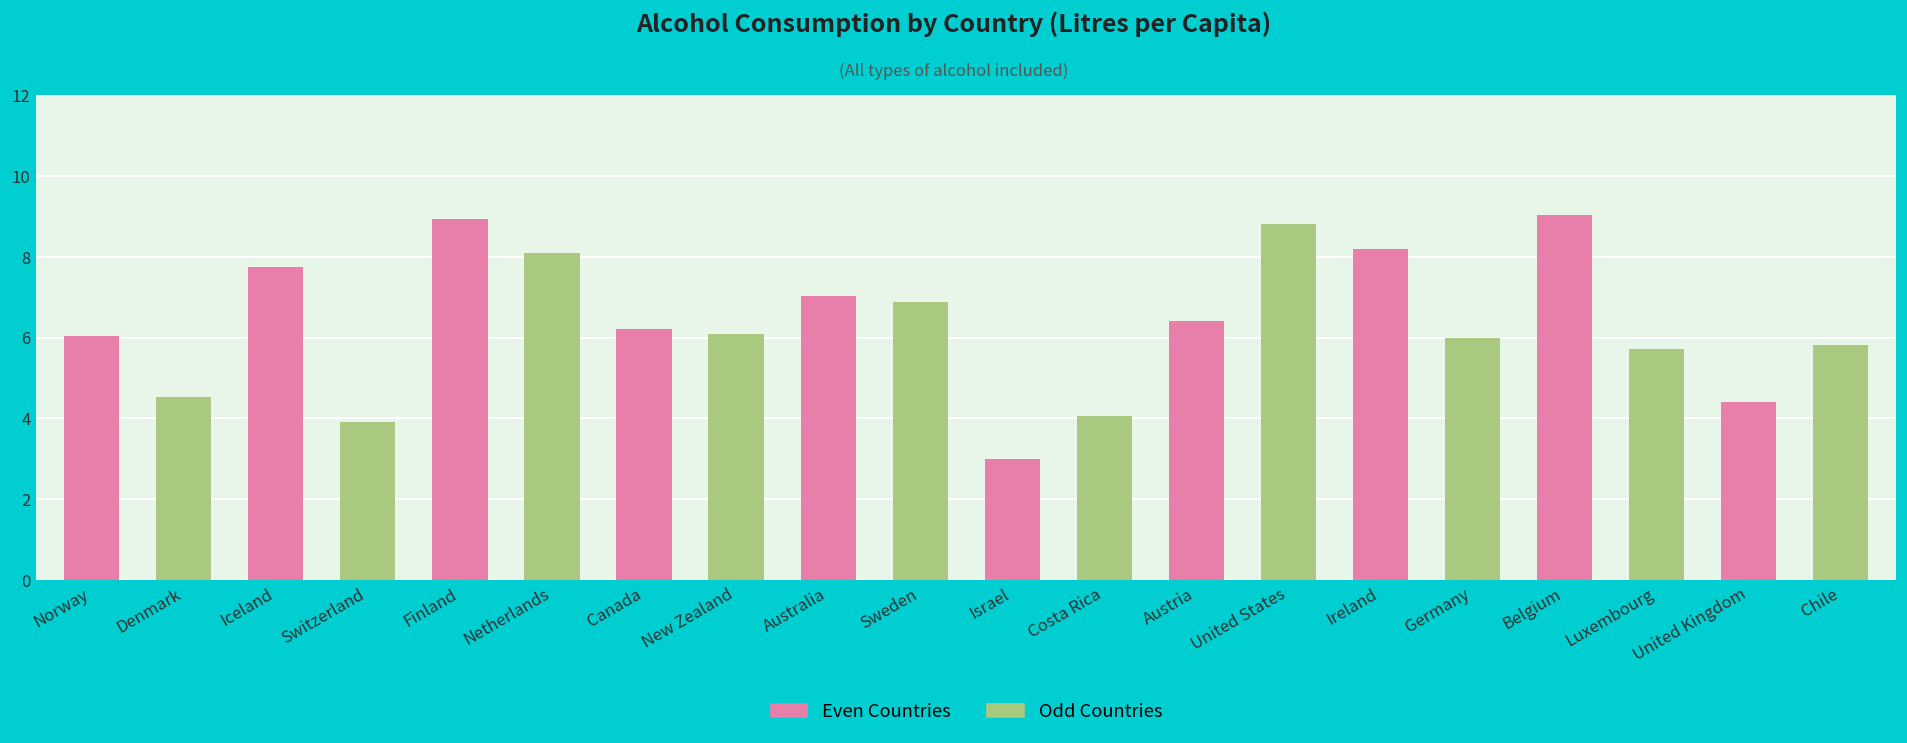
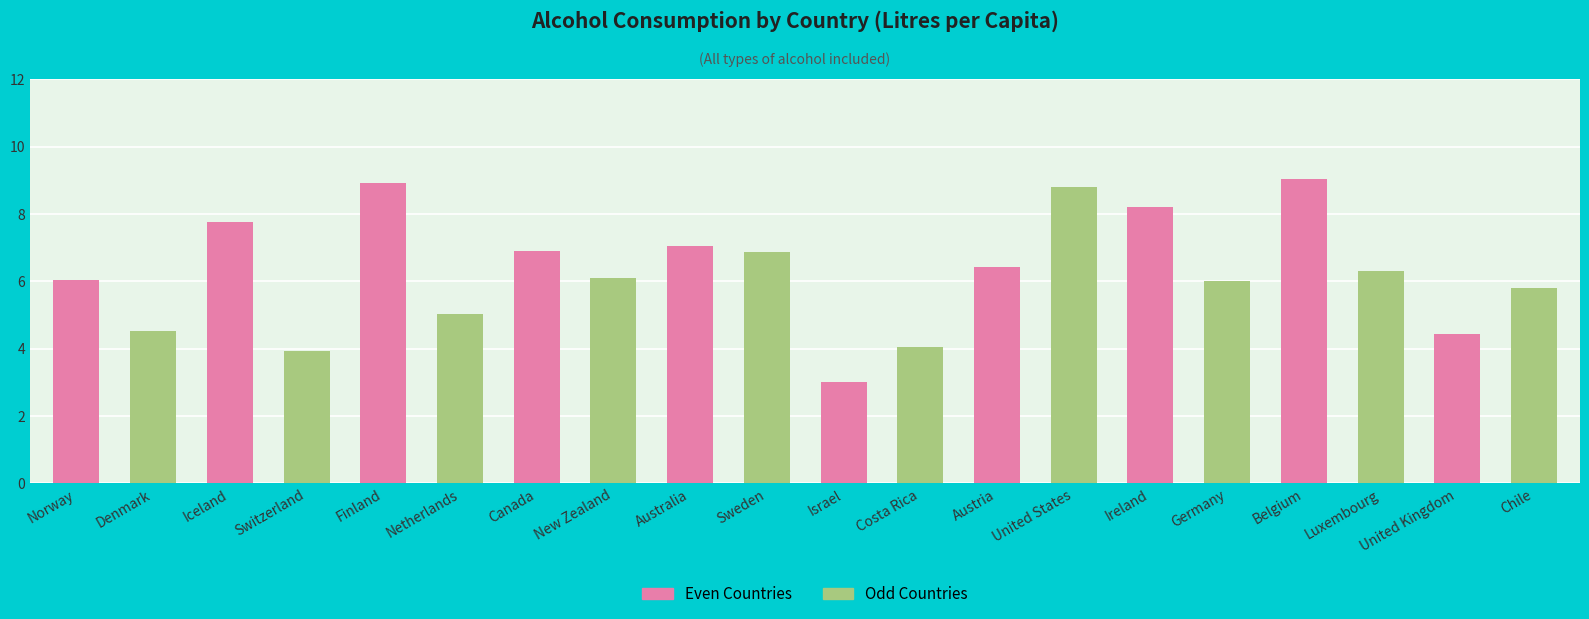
  {
    "Norway": 6.0,
    "Denmark": 4.5,
    "Iceland": 7.7,
    "Switzerland": 3.9,
    "Finland": 8.9,
-   "Netherlands": 8.1,
-   "Canada": 6.2,
+   "Netherlands": 5.0,
+   "Canada": 6.9,
    "New Zealand": 6.1,
    "Australia": 7.0,
    "Sweden": 6.9,
    "Israel": 3.0,
    "Costa Rica": 4.1,
    "Austria": 6.4,
    "United States": 8.8,
    "Ireland": 8.2,
    "Germany": 6.0,
    "Belgium": 9.0,
-   "Luxembourg": 5.7,
+   "Luxembourg": 6.3,
    "United Kingdom": 4.4,
    "Chile": 5.8
  }
